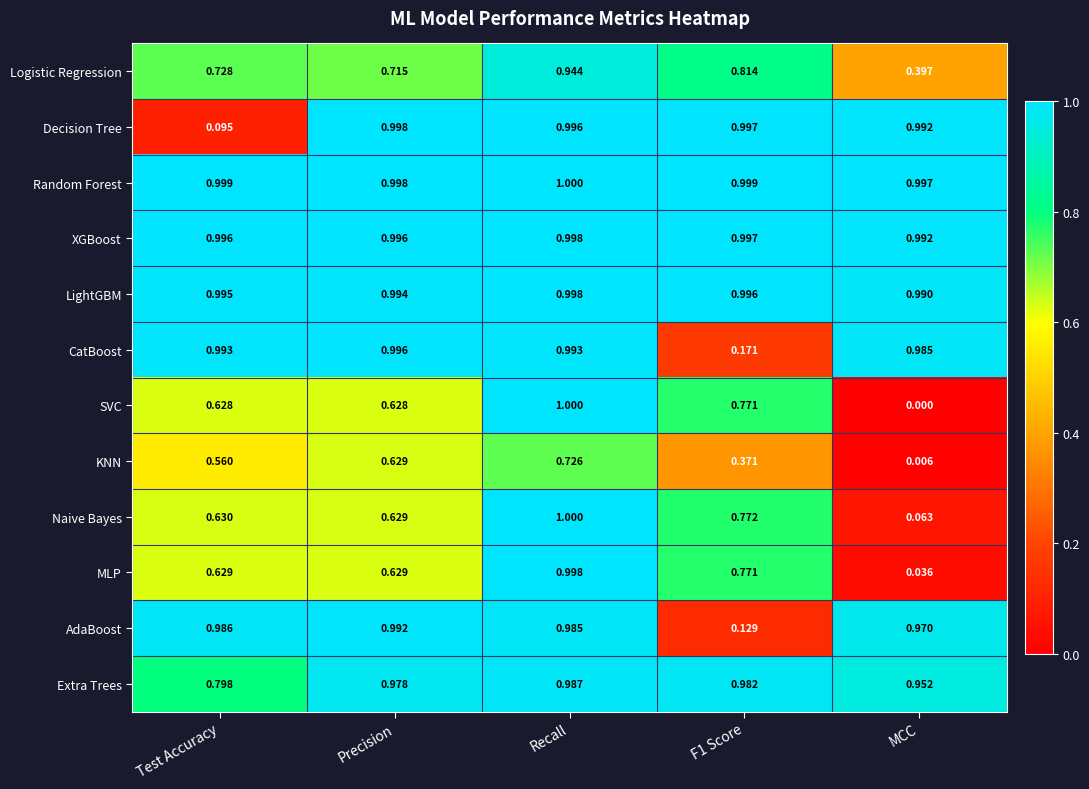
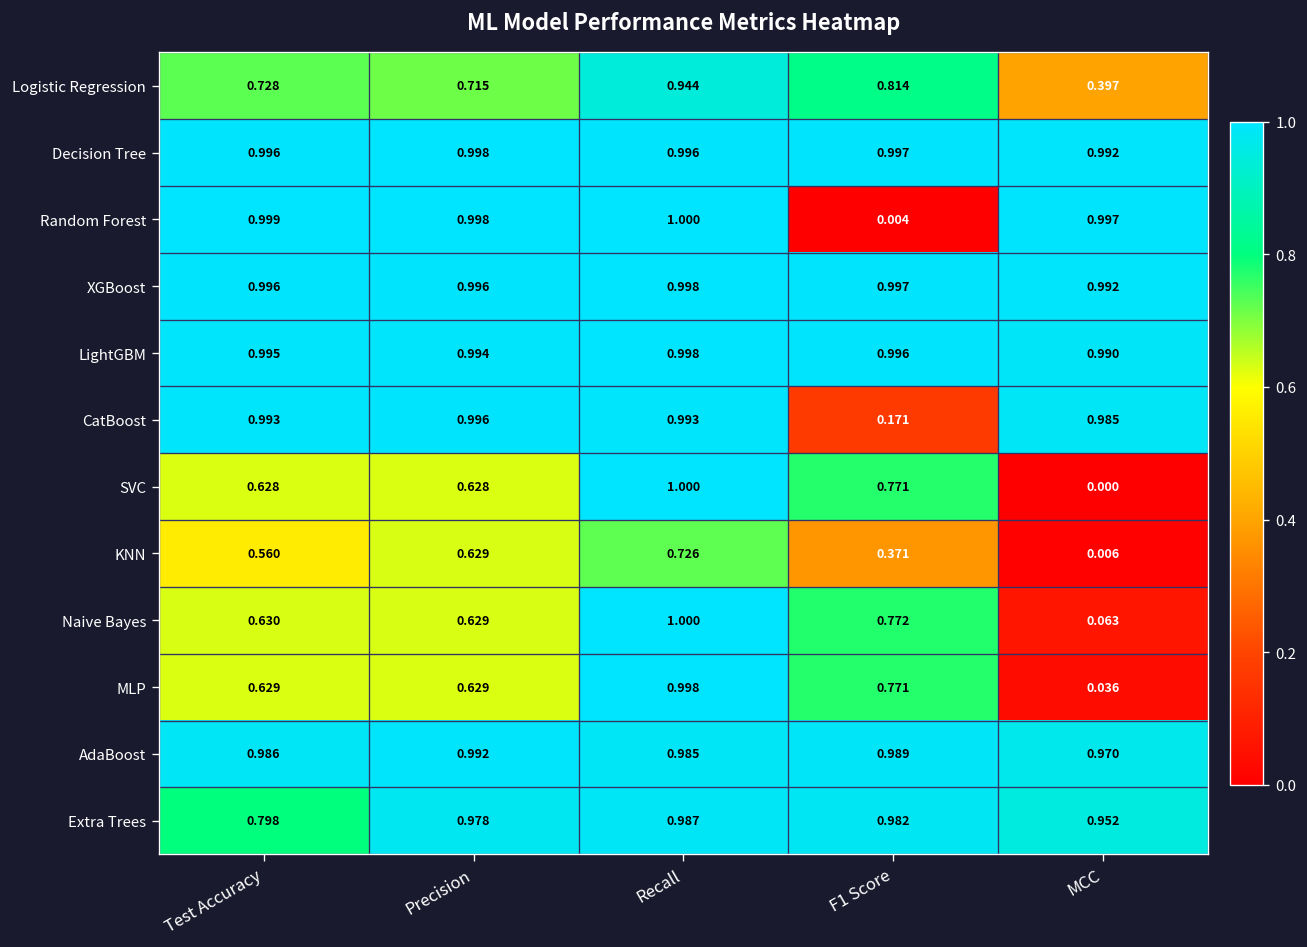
  {
    "Logistic Regression": {
      "Test Accuracy": 0.728,
      "Precision": 0.715,
      "Recall": 0.944,
      "F1 Score": 0.814,
      "MCC": 0.397
    },
    "Decision Tree": {
-     "Test Accuracy": 0.095,
+     "Test Accuracy": 0.996,
      "Precision": 0.998,
      "Recall": 0.996,
      "F1 Score": 0.997,
      "MCC": 0.992
    },
    "Random Forest": {
      "Test Accuracy": 0.999,
      "Precision": 0.998,
      "Recall": 1.000,
-     "F1 Score": 0.999,
+     "F1 Score": 0.004,
      "MCC": 0.997
    },
    "XGBoost": {
      "Test Accuracy": 0.996,
      "Precision": 0.996,
      "Recall": 0.998,
      "F1 Score": 0.997,
      "MCC": 0.992
    },
    "LightGBM": {
      "Test Accuracy": 0.995,
      "Precision": 0.994,
      "Recall": 0.998,
      "F1 Score": 0.996,
      "MCC": 0.990
    },
    "CatBoost": {
      "Test Accuracy": 0.993,
      "Precision": 0.996,
      "Recall": 0.993,
      "F1 Score": 0.171,
      "MCC": 0.985
    },
    "SVC": {
      "Test Accuracy": 0.628,
      "Precision": 0.628,
      "Recall": 1.000,
      "F1 Score": 0.771,
      "MCC": 0.000
    },
    "KNN": {
      "Test Accuracy": 0.560,
      "Precision": 0.629,
      "Recall": 0.726,
      "F1 Score": 0.371,
      "MCC": 0.006
    },
    "Naive Bayes": {
      "Test Accuracy": 0.630,
      "Precision": 0.629,
      "Recall": 1.000,
      "F1 Score": 0.772,
      "MCC": 0.063
    },
    "MLP": {
      "Test Accuracy": 0.629,
      "Precision": 0.629,
      "Recall": 0.998,
      "F1 Score": 0.771,
      "MCC": 0.036
    },
    "AdaBoost": {
      "Test Accuracy": 0.986,
      "Precision": 0.992,
      "Recall": 0.985,
-     "F1 Score": 0.129,
+     "F1 Score": 0.989,
      "MCC": 0.970
    },
    "Extra Trees": {
      "Test Accuracy": 0.798,
      "Precision": 0.978,
      "Recall": 0.987,
      "F1 Score": 0.982,
      "MCC": 0.952
    }
  }
